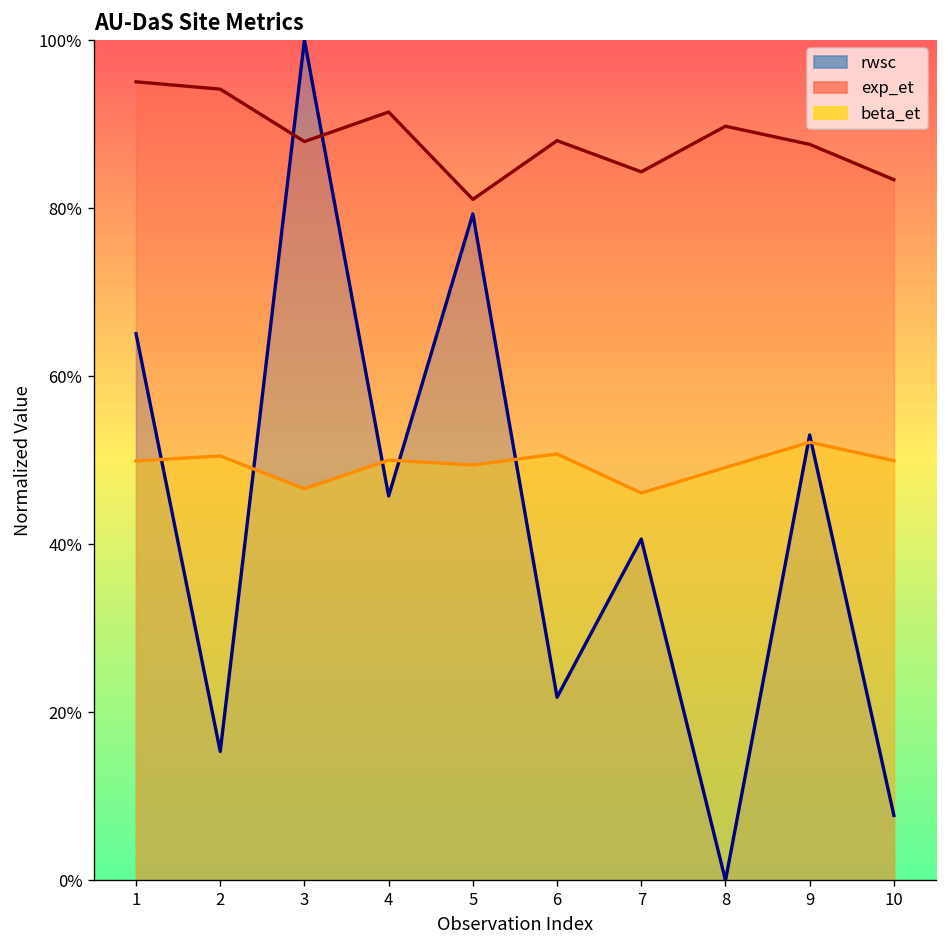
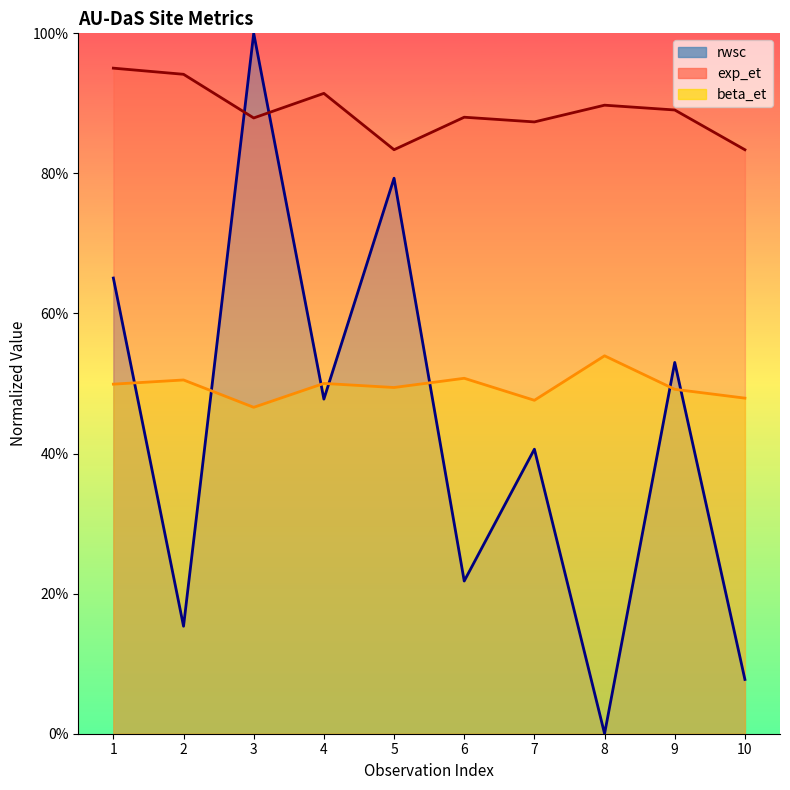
  {
    "rwsc": {
      "1": "65%",
      "2": "15%",
      "3": "100%",
-     "4": "46%",
+     "4": "48%",
      "5": "79%",
      "6": "22%",
      "7": "41%",
      "8": "0%",
      "9": "53%",
      "10": "8%"
    },
    "exp_et": {
      "1": "95%",
      "2": "94%",
      "3": "88%",
      "4": "91%",
-     "5": "81%",
+     "5": "83%",
      "6": "88%",
-     "7": "84%",
+     "7": "87%",
      "8": "90%",
-     "9": "88%",
+     "9": "89%",
      "10": "83%"
    },
    "beta_et": {
      "1": "50%",
      "2": "51%",
      "3": "47%",
      "4": "50%",
      "5": "49%",
      "6": "51%",
-     "7": "46%",
-     "8": "49%",
-     "9": "52%",
-     "10": "50%"
+     "7": "48%",
+     "8": "54%",
+     "9": "49%",
+     "10": "48%"
    }
  }
